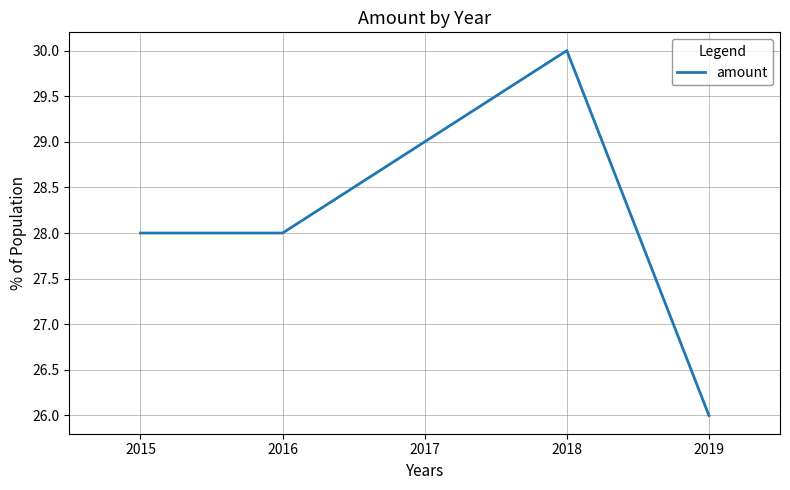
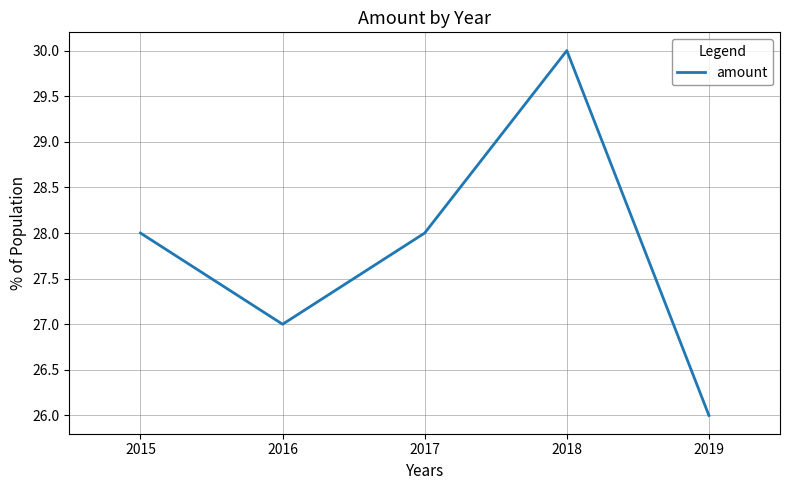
  {
    "2015": 28,
-   "2016": 28,
-   "2017": 29,
+   "2016": 27,
+   "2017": 28,
    "2018": 30,
    "2019": 26
  }
